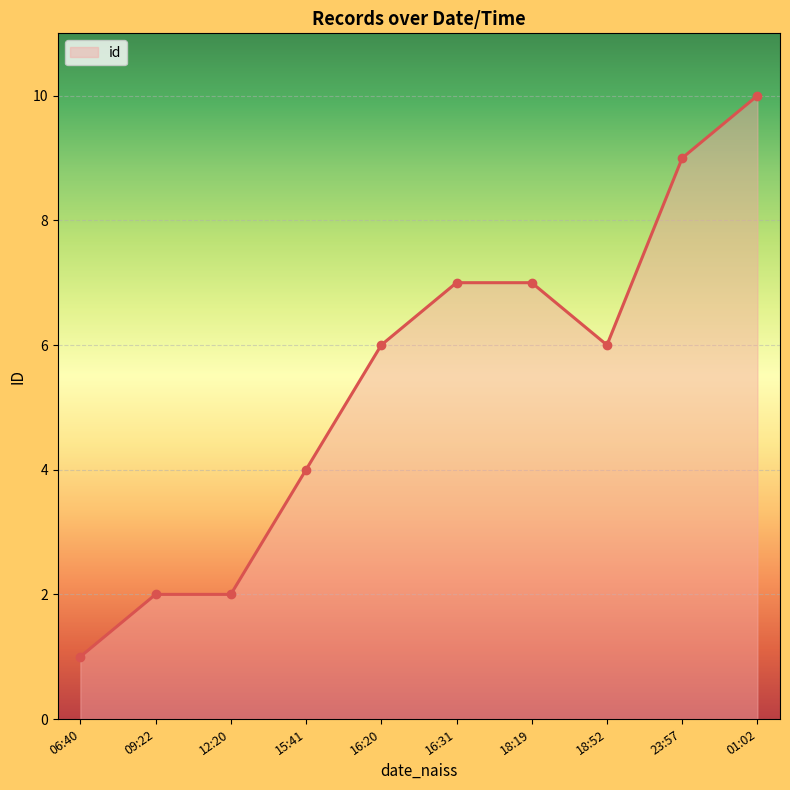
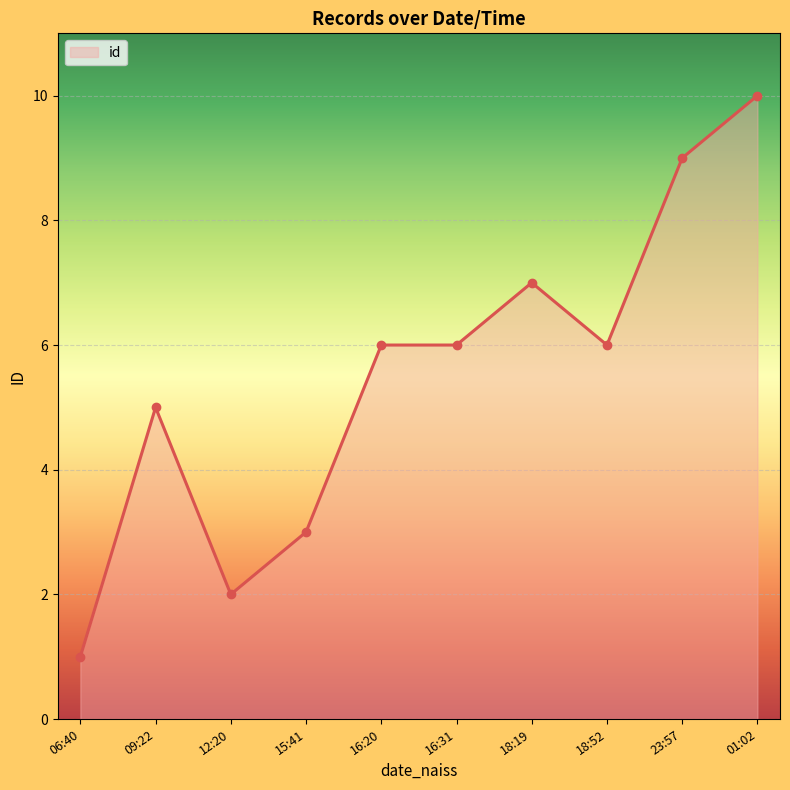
  {
    "06:40": 1,
-   "09:22": 2,
+   "09:22": 5,
    "12:20": 2,
-   "15:41": 4,
+   "15:41": 3,
    "16:20": 6,
-   "16:31": 7,
+   "16:31": 6,
    "18:19": 7,
    "18:52": 6,
    "23:57": 9,
    "01:02": 10
  }
